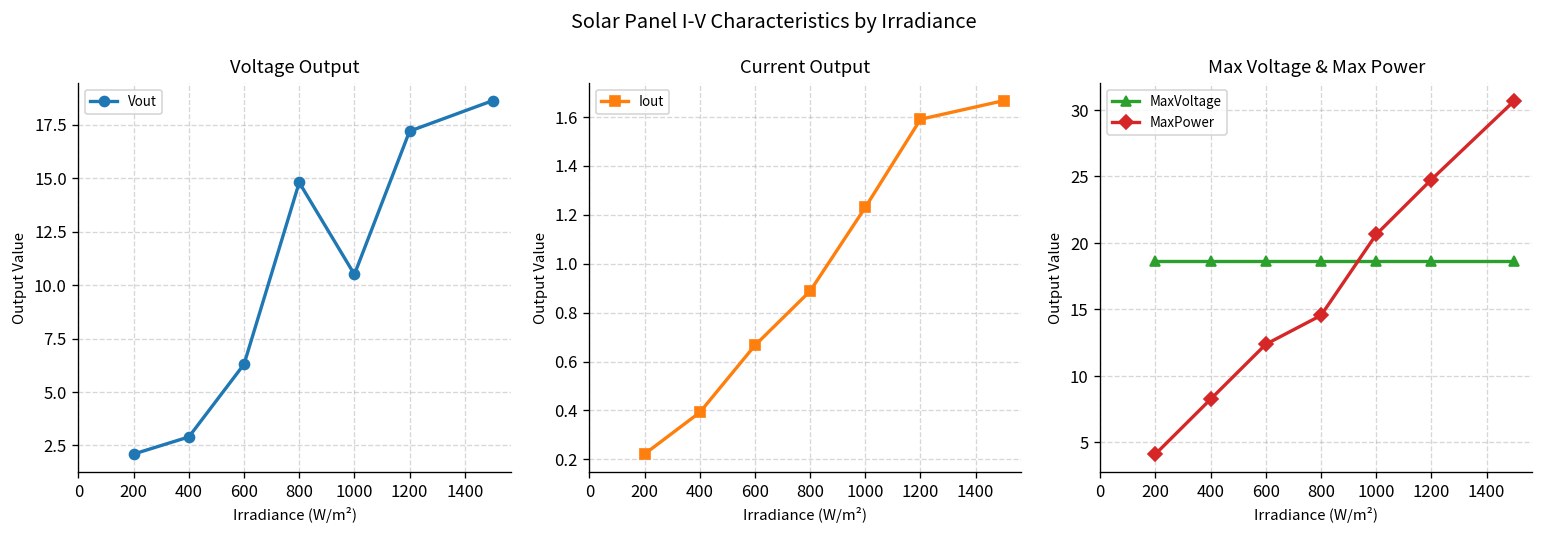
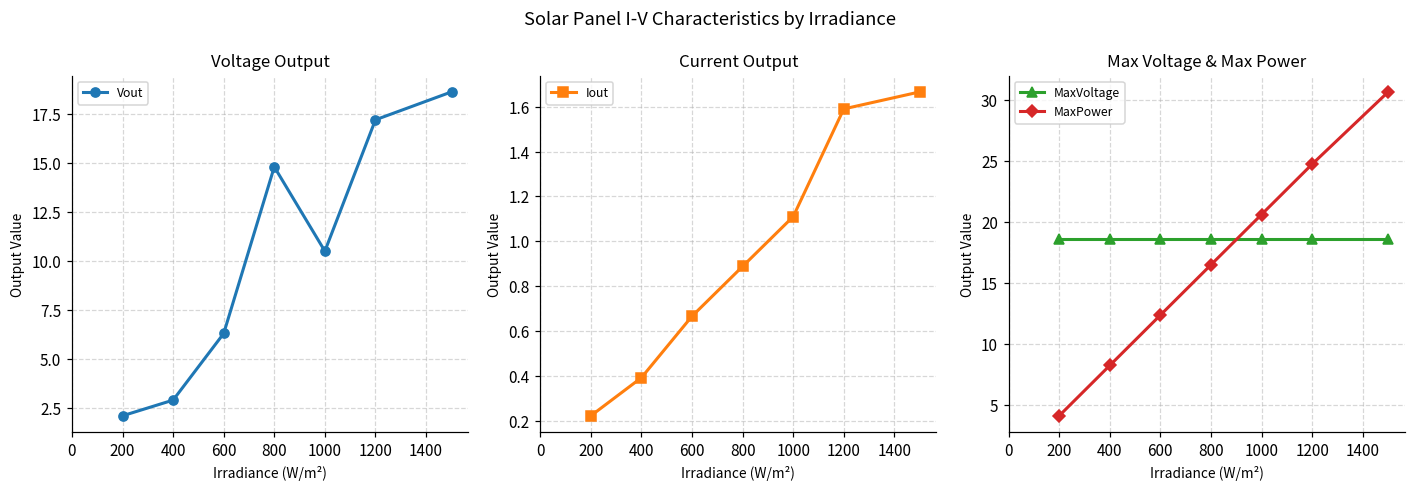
  {
    "Voltage Output": {
      "200": 2.1,
      "400": 2.9,
      "600": 6.3,
      "800": 14.8,
      "1000": 10.5,
      "1200": 17.2
    },
    "Current Output": {
      "200": 0.22,
      "400": 0.39,
      "600": 0.67,
      "800": 0.89,
-     "1000": 1.23,
+     "1000": 1.11,
      "1200": 1.59
    },
    "Max Voltage & Max Power": {
      "MaxVoltage": {
        "200": 18.6,
        "400": 18.6,
        "600": 18.6,
        "800": 18.6,
        "1000": 18.6,
        "1200": 18.6
      },
      "MaxPower": {
        "200": 4.1,
        "400": 8.3,
        "600": 12.4,
-       "800": 14.5,
+       "800": 16.5,
        "1000": 20.6,
        "1200": 24.8
      }
    }
  }
